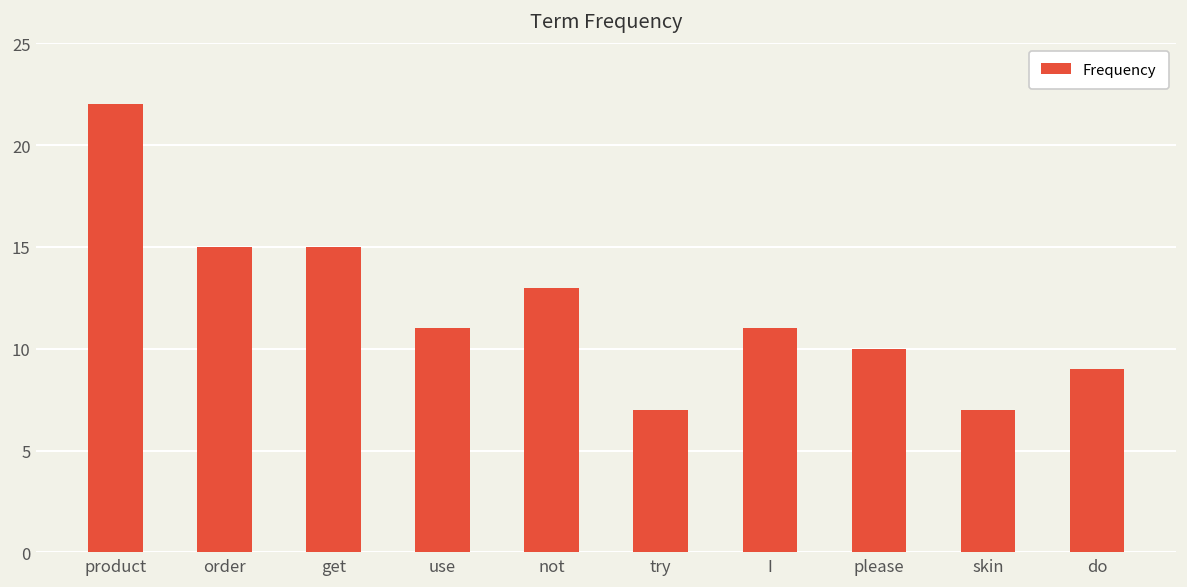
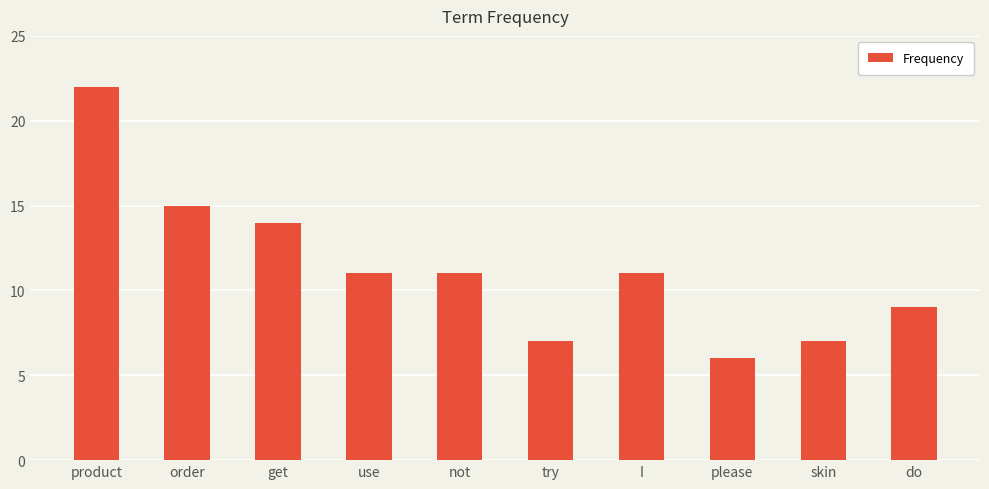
  {
    "product": 22,
    "order": 15,
-   "get": 15,
+   "get": 14,
    "use": 11,
-   "not": 13,
+   "not": 11,
    "try": 7,
    "I": 11,
-   "please": 10,
+   "please": 6,
    "skin": 7,
    "do": 9
  }
